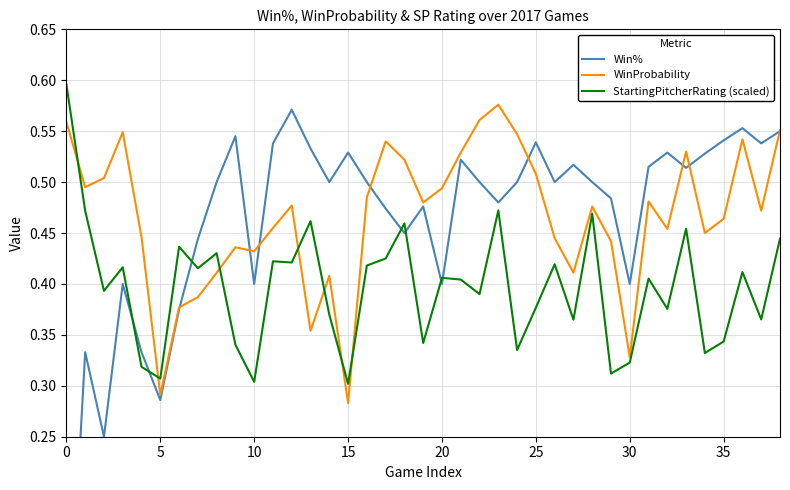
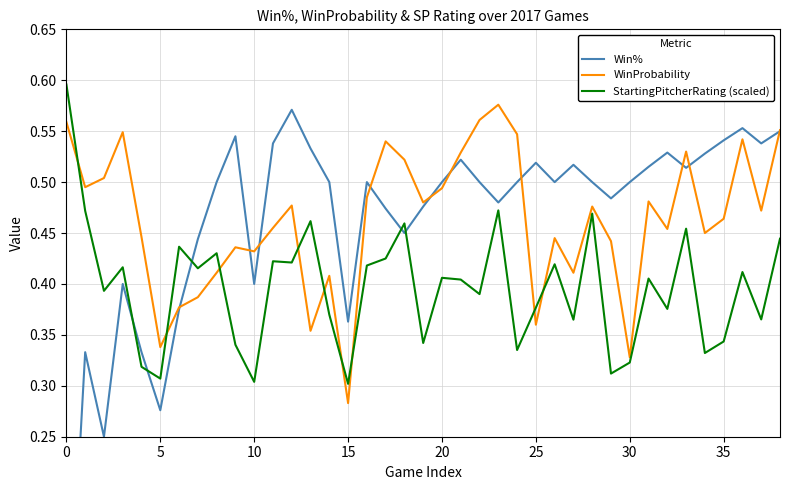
  {
    "Win%": {
-     "5": 0.286,
+     "5": 0.276,
      "10": 0.400,
-     "15": 0.529,
-     "20": 0.4,
-     "25": 0.539,
-     "30": 0.4,
+     "15": 0.363,
+     "20": 0.5,
+     "25": 0.519,
+     "30": 0.5,
      "35": 0.541
    },
    "WinProbability": {
      "0": 0.559,
-     "5": 0.291,
+     "5": 0.338,
      "10": 0.432,
      "15": 0.283,
      "20": 0.494,
-     "25": 0.508,
+     "25": 0.360,
      "30": 0.328,
      "35": 0.464
    },
    "StartingPitcherRating (scaled)": {
      "0": 0.596,
      "5": 0.307,
      "10": 0.304,
      "15": 0.302,
      "20": 0.406,
      "25": 0.377,
      "30": 0.323,
      "35": 0.344
    }
  }
